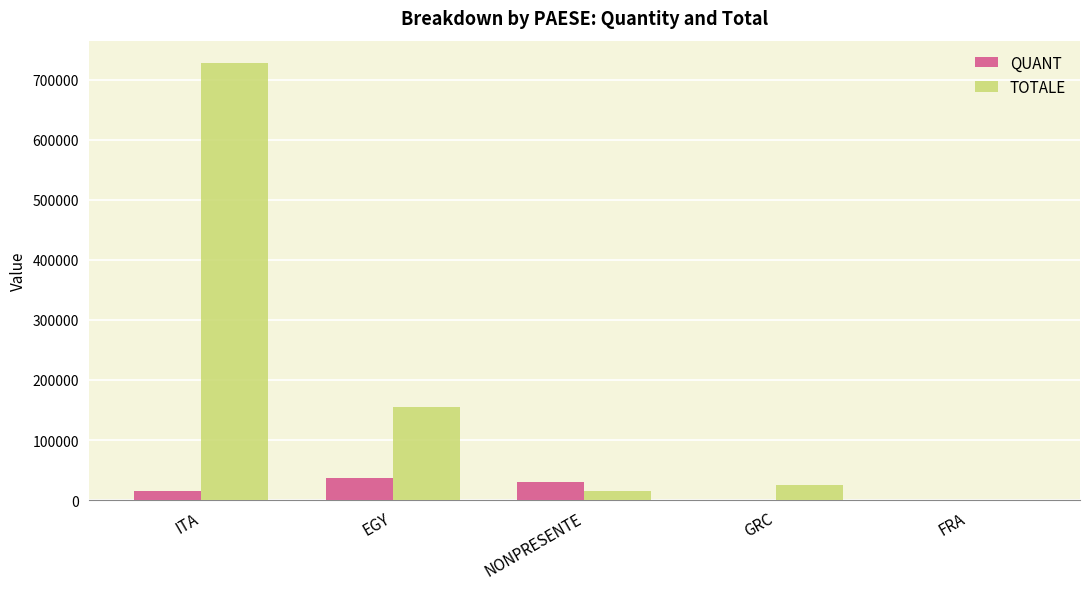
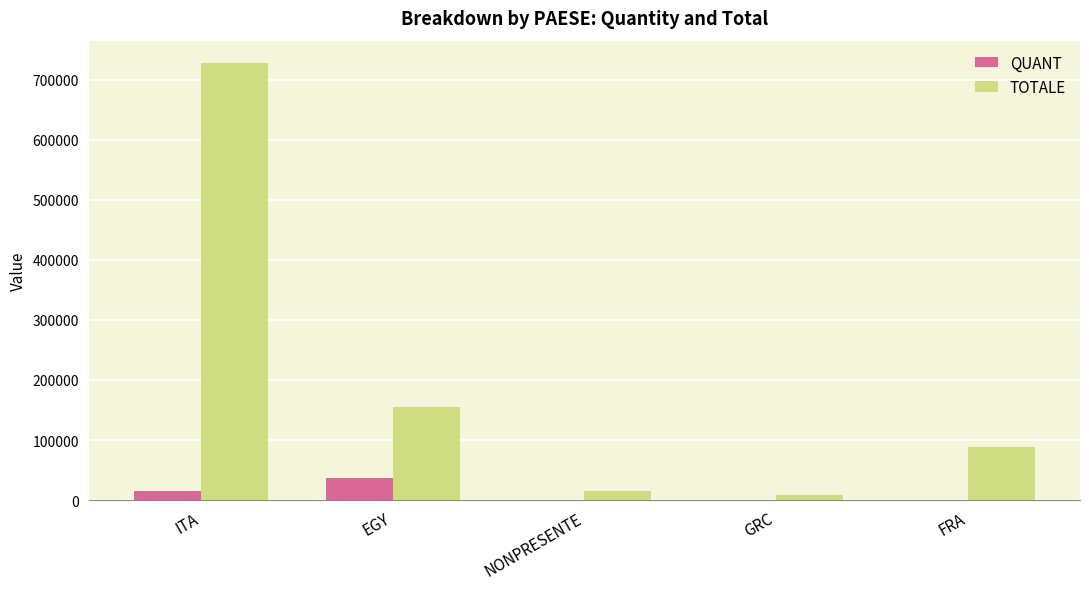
  {
    "QUANT": {
      "ITA": 10000,
      "EGY": 40000,
-     "NONPRESENTE": 30000
+     "NONPRESENTE": 0
    },
    "TOTALE": {
      "ITA": 730000,
      "EGY": 160000,
      "NONPRESENTE": 20000,
-     "GRC": 20000,
-     "FRA": 0
+     "GRC": 10000,
+     "FRA": 90000
    }
  }
